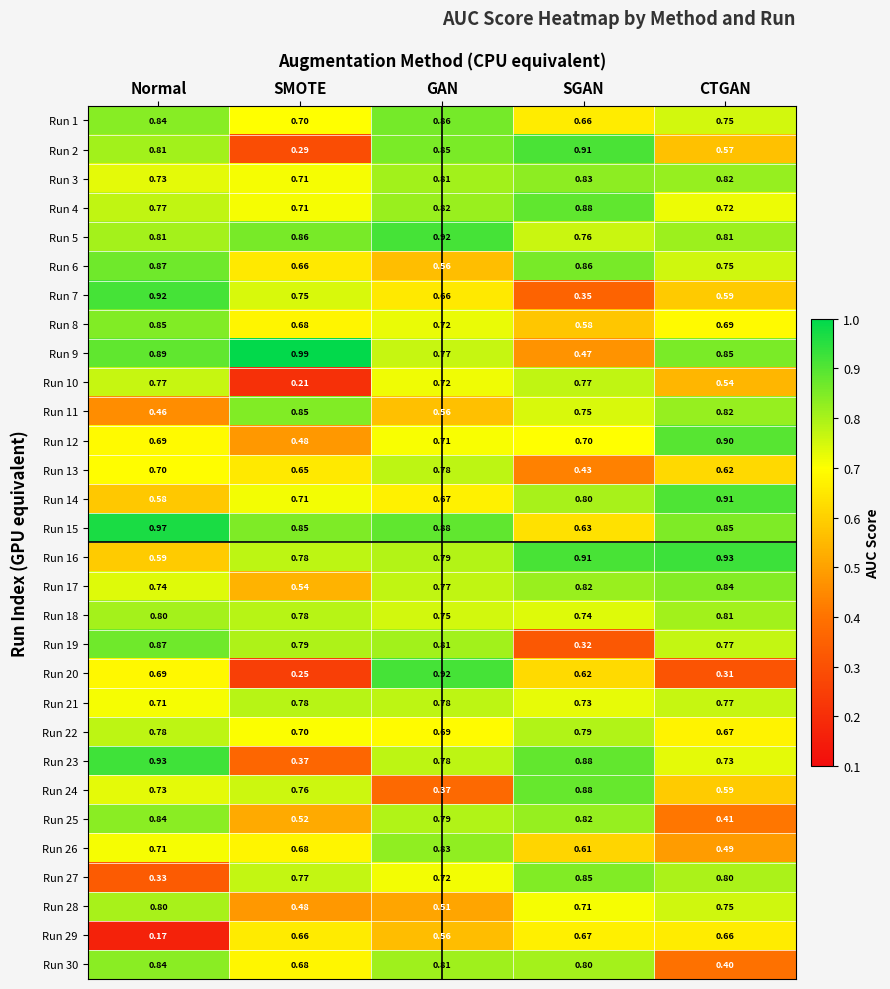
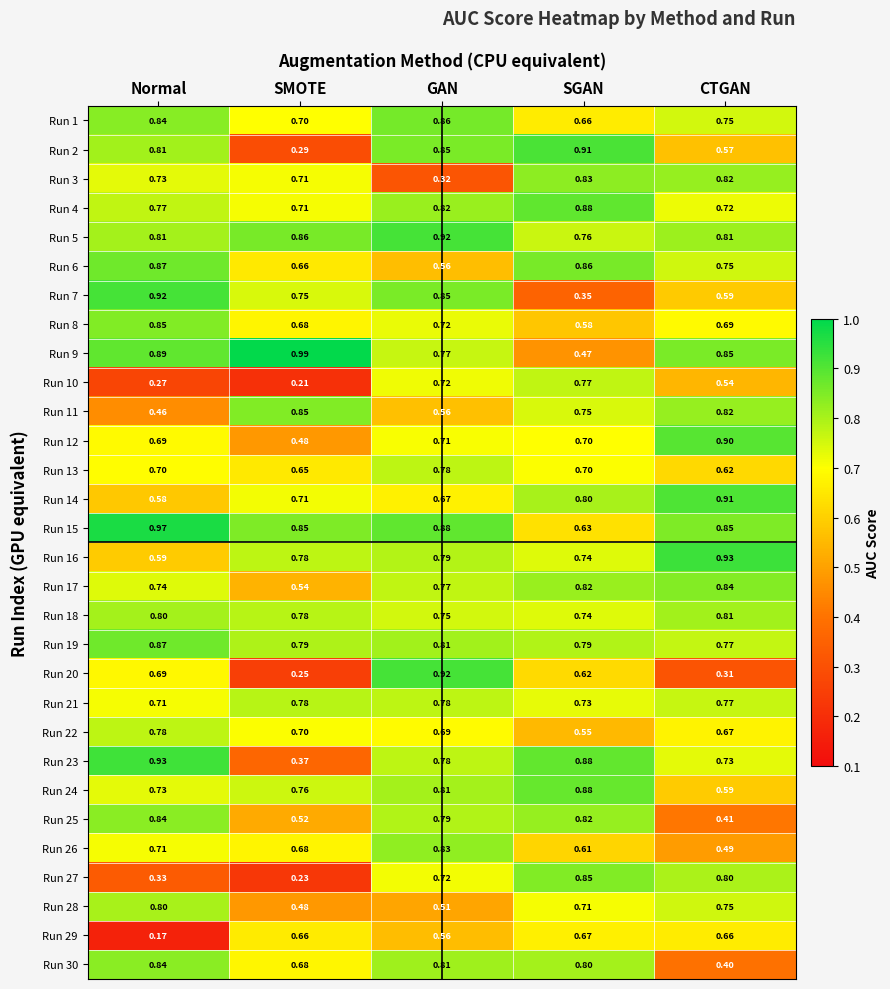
  {
    "Run 1": {
      "Normal": 0.84,
      "SMOTE": 0.70,
      "GAN": 0.86,
      "SGAN": 0.66,
      "CTGAN": 0.75
    },
    "Run 2": {
      "Normal": 0.81,
      "SMOTE": 0.29,
      "GAN": 0.85,
      "SGAN": 0.91,
      "CTGAN": 0.57
    },
    "Run 3": {
      "Normal": 0.73,
      "SMOTE": 0.71,
-     "GAN": 0.81,
+     "GAN": 0.32,
      "SGAN": 0.83,
      "CTGAN": 0.82
    },
    "Run 4": {
      "Normal": 0.77,
      "SMOTE": 0.71,
      "GAN": 0.82,
      "SGAN": 0.88,
      "CTGAN": 0.72
    },
    "Run 5": {
      "Normal": 0.81,
      "SMOTE": 0.86,
      "GAN": 0.92,
      "SGAN": 0.76,
      "CTGAN": 0.81
    },
    "Run 6": {
      "Normal": 0.87,
      "SMOTE": 0.66,
      "GAN": 0.56,
      "SGAN": 0.86,
      "CTGAN": 0.75
    },
    "Run 7": {
      "Normal": 0.92,
      "SMOTE": 0.75,
-     "GAN": 0.66,
+     "GAN": 0.85,
      "SGAN": 0.35,
      "CTGAN": 0.59
    },
    "Run 8": {
      "Normal": 0.85,
      "SMOTE": 0.68,
      "GAN": 0.72,
      "SGAN": 0.58,
      "CTGAN": 0.69
    },
    "Run 9": {
      "Normal": 0.89,
      "SMOTE": 0.99,
      "GAN": 0.77,
      "SGAN": 0.47,
      "CTGAN": 0.85
    },
    "Run 10": {
-     "Normal": 0.77,
+     "Normal": 0.27,
      "SMOTE": 0.21,
      "GAN": 0.72,
      "SGAN": 0.77,
      "CTGAN": 0.54
    },
    "Run 11": {
      "Normal": 0.46,
      "SMOTE": 0.85,
      "GAN": 0.56,
      "SGAN": 0.75,
      "CTGAN": 0.82
    },
    "Run 12": {
      "Normal": 0.69,
      "SMOTE": 0.48,
      "GAN": 0.71,
      "SGAN": 0.70,
      "CTGAN": 0.90
    },
    "Run 13": {
      "Normal": 0.70,
      "SMOTE": 0.65,
      "GAN": 0.78,
-     "SGAN": 0.43,
+     "SGAN": 0.70,
      "CTGAN": 0.62
    },
    "Run 14": {
      "Normal": 0.58,
      "SMOTE": 0.71,
      "GAN": 0.67,
      "SGAN": 0.80,
      "CTGAN": 0.91
    },
    "Run 15": {
      "Normal": 0.97,
      "SMOTE": 0.85,
      "GAN": 0.88,
      "SGAN": 0.63,
      "CTGAN": 0.85
    },
    "Run 16": {
      "Normal": 0.59,
      "SMOTE": 0.78,
      "GAN": 0.79,
-     "SGAN": 0.91,
+     "SGAN": 0.74,
      "CTGAN": 0.93
    },
    "Run 17": {
      "Normal": 0.74,
      "SMOTE": 0.54,
      "GAN": 0.77,
      "SGAN": 0.82,
      "CTGAN": 0.84
    },
    "Run 18": {
      "Normal": 0.80,
      "SMOTE": 0.78,
      "GAN": 0.75,
      "SGAN": 0.74,
      "CTGAN": 0.81
    },
    "Run 19": {
      "Normal": 0.87,
      "SMOTE": 0.79,
      "GAN": 0.81,
-     "SGAN": 0.32,
+     "SGAN": 0.79,
      "CTGAN": 0.77
    },
    "Run 20": {
      "Normal": 0.69,
      "SMOTE": 0.25,
      "GAN": 0.92,
      "SGAN": 0.62,
      "CTGAN": 0.31
    },
    "Run 21": {
      "Normal": 0.71,
      "SMOTE": 0.78,
      "GAN": 0.78,
      "SGAN": 0.73,
      "CTGAN": 0.77
    },
    "Run 22": {
      "Normal": 0.78,
      "SMOTE": 0.70,
      "GAN": 0.69,
-     "SGAN": 0.79,
+     "SGAN": 0.55,
      "CTGAN": 0.67
    },
    "Run 23": {
      "Normal": 0.93,
      "SMOTE": 0.37,
      "GAN": 0.78,
      "SGAN": 0.88,
      "CTGAN": 0.73
    },
    "Run 24": {
      "Normal": 0.73,
      "SMOTE": 0.76,
-     "GAN": 0.37,
+     "GAN": 0.81,
      "SGAN": 0.88,
      "CTGAN": 0.59
    },
    "Run 25": {
      "Normal": 0.84,
      "SMOTE": 0.52,
      "GAN": 0.79,
      "SGAN": 0.82,
      "CTGAN": 0.41
    },
    "Run 26": {
      "Normal": 0.71,
      "SMOTE": 0.68,
      "GAN": 0.83,
      "SGAN": 0.61,
      "CTGAN": 0.49
    },
    "Run 27": {
      "Normal": 0.33,
-     "SMOTE": 0.77,
+     "SMOTE": 0.23,
      "GAN": 0.72,
      "SGAN": 0.85,
      "CTGAN": 0.80
    },
    "Run 28": {
      "Normal": 0.80,
      "SMOTE": 0.48,
      "GAN": 0.51,
      "SGAN": 0.71,
      "CTGAN": 0.75
    },
    "Run 29": {
      "Normal": 0.17,
      "SMOTE": 0.66,
      "GAN": 0.56,
      "SGAN": 0.67,
      "CTGAN": 0.66
    },
    "Run 30": {
      "Normal": 0.84,
      "SMOTE": 0.68,
      "GAN": 0.81,
      "SGAN": 0.80,
      "CTGAN": 0.40
    }
  }
